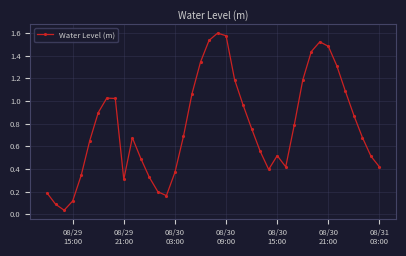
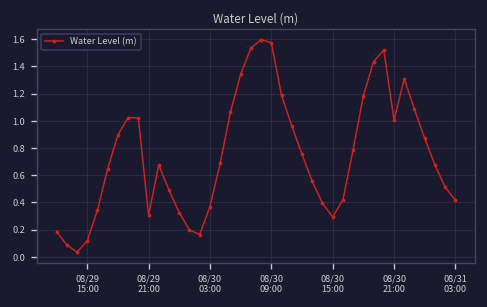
  {
    "08/29 15:00": 0.12,
    "08/29 21:00": 0.31,
    "08/30 03:00": 0.37,
    "08/30 09:00": 1.57,
-   "08/30 15:00": 0.52,
-   "08/30 21:00": 1.48,
+   "08/30 15:00": 0.29,
+   "08/30 21:00": 1.01,
    "08/31 03:00": 0.42
  }
